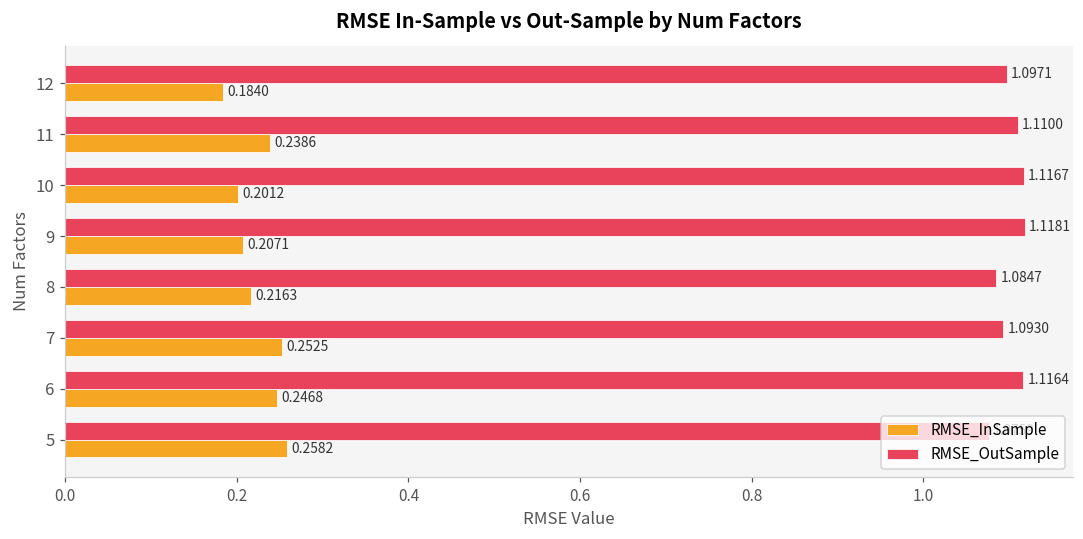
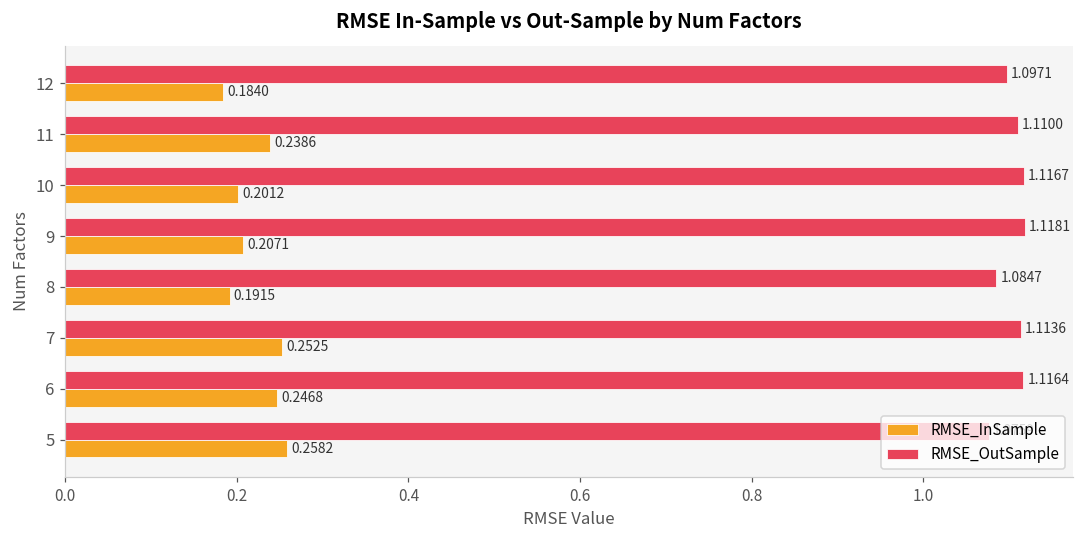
  {
    "RMSE_InSample": {
      "12": 0.1840,
      "11": 0.2386,
      "10": 0.2012,
      "9": 0.2071,
-     "8": 0.2163,
+     "8": 0.1915,
      "7": 0.2525,
      "6": 0.2468,
      "5": 0.2582
    },
    "RMSE_OutSample": {
      "12": 1.0971,
      "11": 1.1100,
      "10": 1.1167,
      "9": 1.1181,
      "8": 1.0847,
-     "7": 1.0930,
+     "7": 1.1136,
      "6": 1.1164
    }
  }
